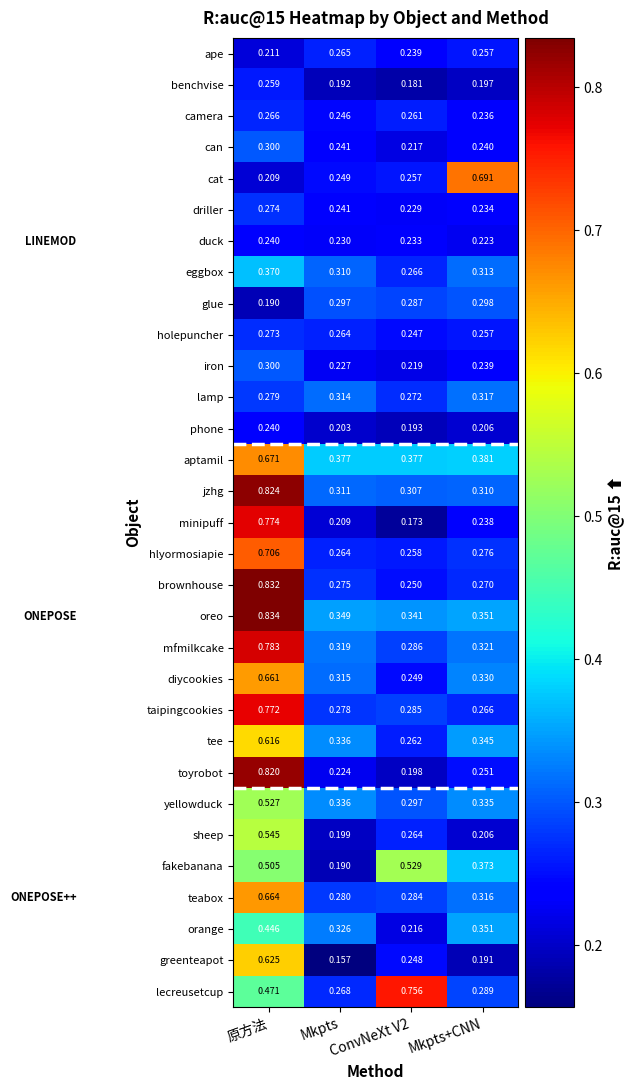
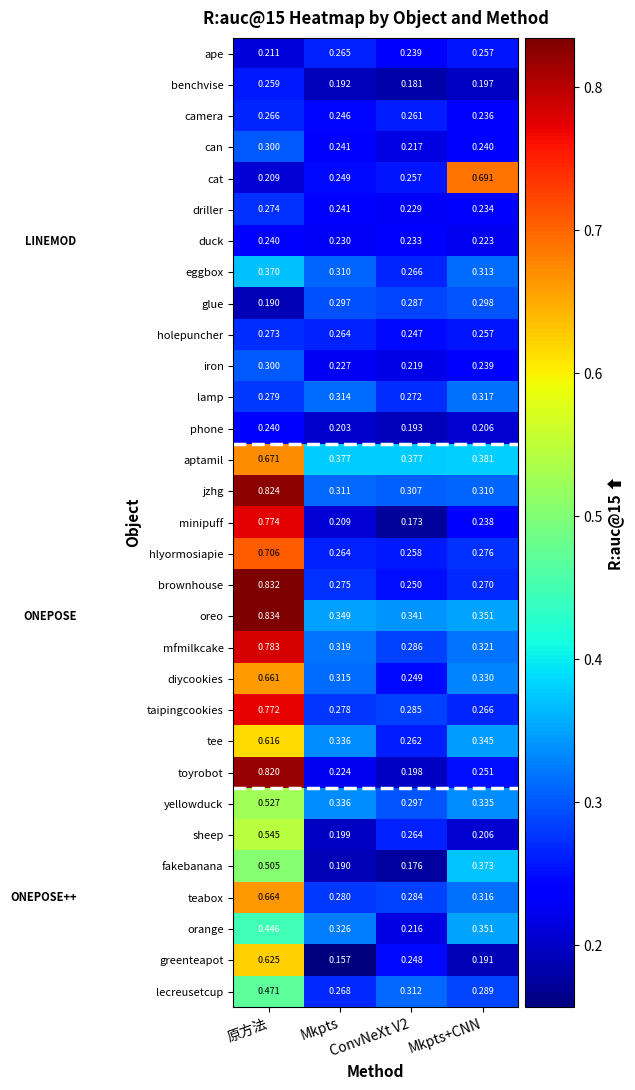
  {
    "ape": {
      "原方法": 0.211,
      "Mkpts": 0.265,
      "ConvNeXt V2": 0.239,
      "Mkpts+CNN": 0.257
    },
    "benchvise": {
      "原方法": 0.259,
      "Mkpts": 0.192,
      "ConvNeXt V2": 0.181,
      "Mkpts+CNN": 0.197
    },
    "camera": {
      "原方法": 0.266,
      "Mkpts": 0.246,
      "ConvNeXt V2": 0.261,
      "Mkpts+CNN": 0.236
    },
    "can": {
      "原方法": 0.300,
      "Mkpts": 0.241,
      "ConvNeXt V2": 0.217,
      "Mkpts+CNN": 0.240
    },
    "cat": {
      "原方法": 0.209,
      "Mkpts": 0.249,
      "ConvNeXt V2": 0.257,
      "Mkpts+CNN": 0.691
    },
    "driller": {
      "原方法": 0.274,
      "Mkpts": 0.241,
      "ConvNeXt V2": 0.229,
      "Mkpts+CNN": 0.234
    },
    "duck": {
      "原方法": 0.240,
      "Mkpts": 0.230,
      "ConvNeXt V2": 0.233,
      "Mkpts+CNN": 0.223
    },
    "eggbox": {
      "原方法": 0.370,
      "Mkpts": 0.310,
      "ConvNeXt V2": 0.266,
      "Mkpts+CNN": 0.313
    },
    "glue": {
      "原方法": 0.190,
      "Mkpts": 0.297,
      "ConvNeXt V2": 0.287,
      "Mkpts+CNN": 0.298
    },
    "holepuncher": {
      "原方法": 0.273,
      "Mkpts": 0.264,
      "ConvNeXt V2": 0.247,
      "Mkpts+CNN": 0.257
    },
    "iron": {
      "原方法": 0.300,
      "Mkpts": 0.227,
      "ConvNeXt V2": 0.219,
      "Mkpts+CNN": 0.239
    },
    "lamp": {
      "原方法": 0.279,
      "Mkpts": 0.314,
      "ConvNeXt V2": 0.272,
      "Mkpts+CNN": 0.317
    },
    "phone": {
      "原方法": 0.240,
      "Mkpts": 0.203,
      "ConvNeXt V2": 0.193,
      "Mkpts+CNN": 0.206
    },
    "aptamil": {
      "原方法": 0.671,
      "Mkpts": 0.377,
      "ConvNeXt V2": 0.377,
      "Mkpts+CNN": 0.381
    },
    "jzhg": {
      "原方法": 0.824,
      "Mkpts": 0.311,
      "ConvNeXt V2": 0.307,
      "Mkpts+CNN": 0.310
    },
    "minipuff": {
      "原方法": 0.774,
      "Mkpts": 0.209,
      "ConvNeXt V2": 0.173,
      "Mkpts+CNN": 0.238
    },
    "hlyormosiapie": {
      "原方法": 0.706,
      "Mkpts": 0.264,
      "ConvNeXt V2": 0.258,
      "Mkpts+CNN": 0.276
    },
    "brownhouse": {
      "原方法": 0.832,
      "Mkpts": 0.275,
      "ConvNeXt V2": 0.250,
      "Mkpts+CNN": 0.270
    },
    "oreo": {
      "原方法": 0.834,
      "Mkpts": 0.349,
      "ConvNeXt V2": 0.341,
      "Mkpts+CNN": 0.351
    },
    "mfmilkcake": {
      "原方法": 0.783,
      "Mkpts": 0.319,
      "ConvNeXt V2": 0.286,
      "Mkpts+CNN": 0.321
    },
    "diycookies": {
      "原方法": 0.661,
      "Mkpts": 0.315,
      "ConvNeXt V2": 0.249,
      "Mkpts+CNN": 0.330
    },
    "taipingcookies": {
      "原方法": 0.772,
      "Mkpts": 0.278,
      "ConvNeXt V2": 0.285,
      "Mkpts+CNN": 0.266
    },
    "tee": {
      "原方法": 0.616,
      "Mkpts": 0.336,
      "ConvNeXt V2": 0.262,
      "Mkpts+CNN": 0.345
    },
    "toyrobot": {
      "原方法": 0.820,
      "Mkpts": 0.224,
      "ConvNeXt V2": 0.198,
      "Mkpts+CNN": 0.251
    },
    "yellowduck": {
      "原方法": 0.527,
      "Mkpts": 0.336,
      "ConvNeXt V2": 0.297,
      "Mkpts+CNN": 0.335
    },
    "sheep": {
      "原方法": 0.545,
      "Mkpts": 0.199,
      "ConvNeXt V2": 0.264,
      "Mkpts+CNN": 0.206
    },
    "fakebanana": {
      "原方法": 0.505,
      "Mkpts": 0.190,
-     "ConvNeXt V2": 0.529,
+     "ConvNeXt V2": 0.176,
      "Mkpts+CNN": 0.373
    },
    "teabox": {
      "原方法": 0.664,
      "Mkpts": 0.280,
      "ConvNeXt V2": 0.284,
      "Mkpts+CNN": 0.316
    },
    "orange": {
      "原方法": 0.446,
      "Mkpts": 0.326,
      "ConvNeXt V2": 0.216,
      "Mkpts+CNN": 0.351
    },
    "greenteapot": {
      "原方法": 0.625,
      "Mkpts": 0.157,
      "ConvNeXt V2": 0.248,
      "Mkpts+CNN": 0.191
    },
    "lecreusetcup": {
      "原方法": 0.471,
      "Mkpts": 0.268,
-     "ConvNeXt V2": 0.756,
+     "ConvNeXt V2": 0.312,
      "Mkpts+CNN": 0.289
    }
  }
